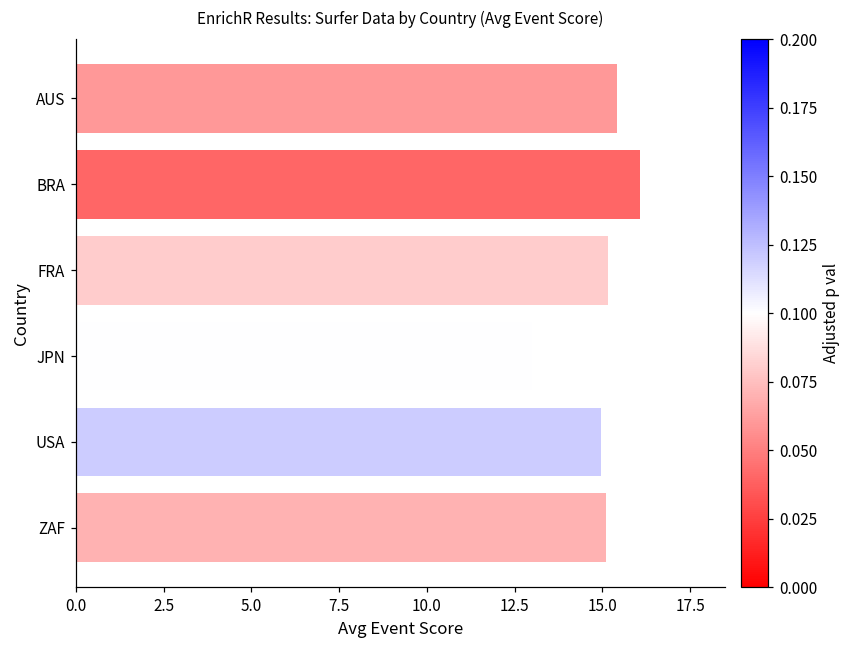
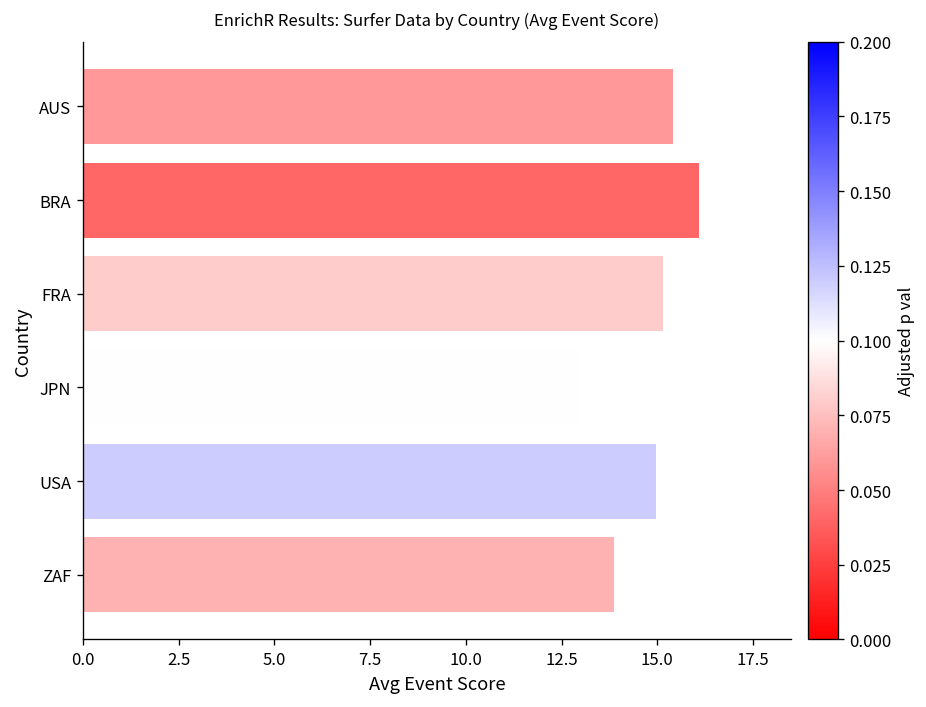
  {
    "AUS": 15.4,
    "BRA": 16.1,
    "FRA": 15.2,
    "JPN": 13.0,
    "USA": 15.0,
-   "ZAF": 15.1
+   "ZAF": 13.9
  }
